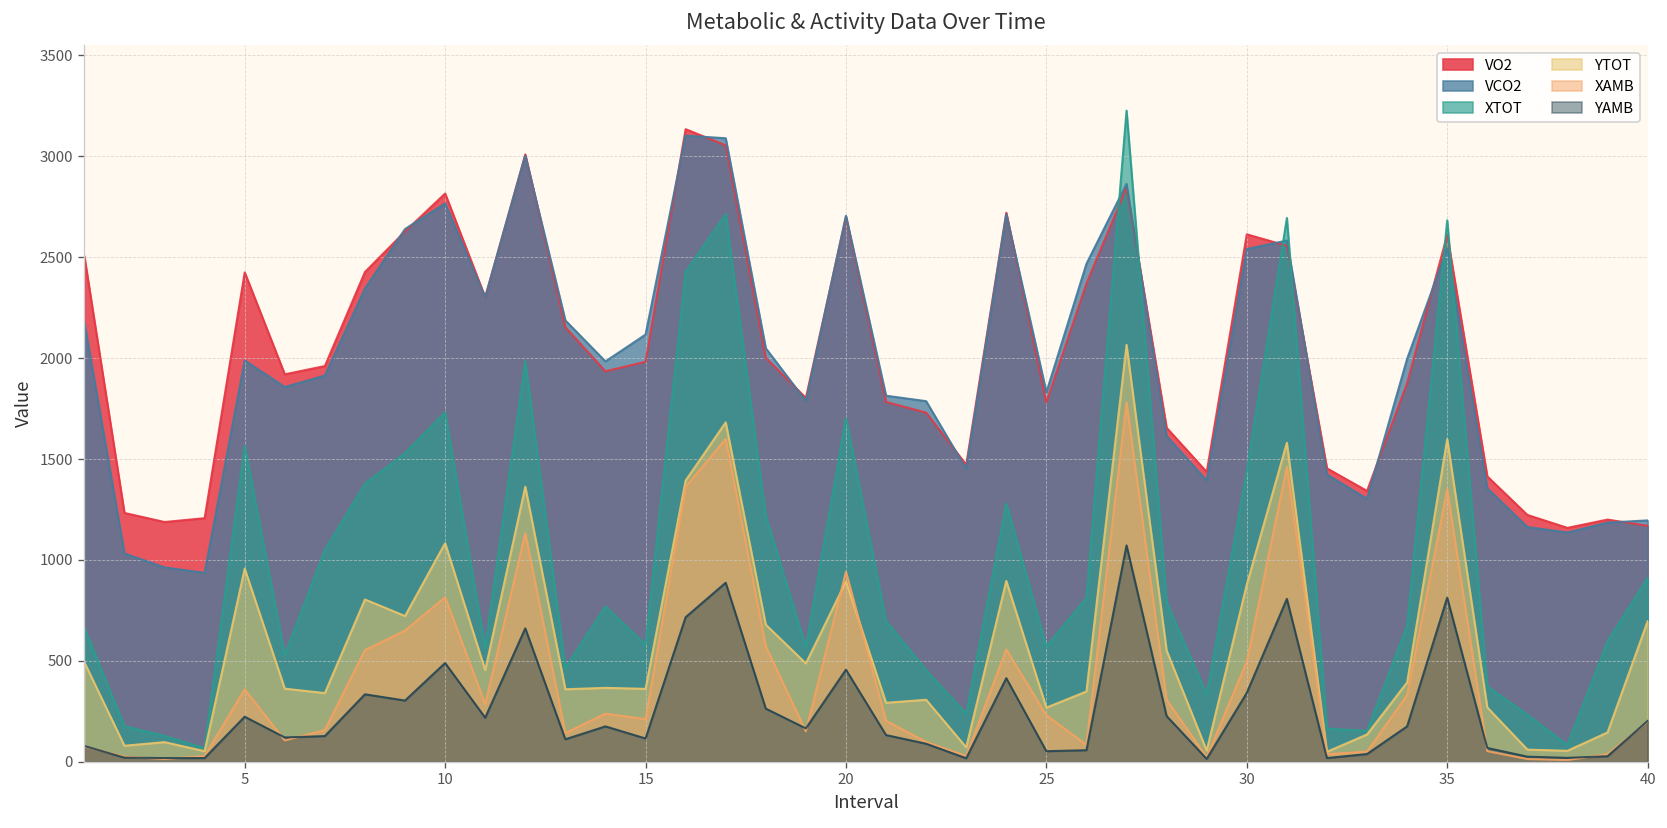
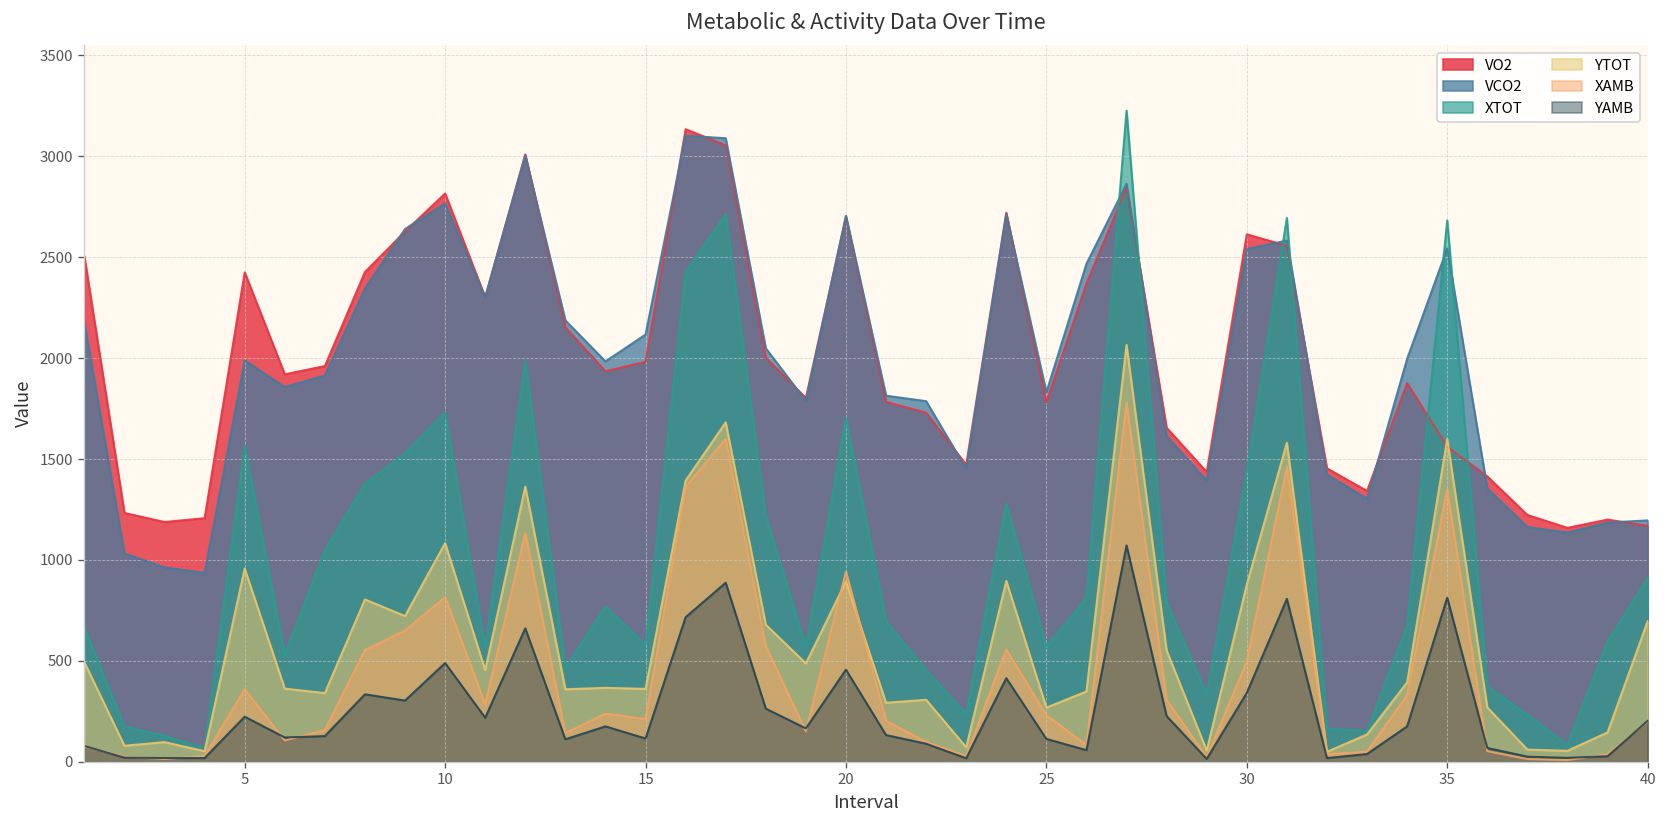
  {
    "VO2": {
      "5": 2430,
      "10": 2820,
      "15": 1980,
      "25": 1780,
      "30": 2610,
-     "35": 2610,
+     "35": 1560,
      "40": 1170
    },
    "YAMB": {
      "5": 220,
      "10": 490,
      "15": 120,
      "20": 460,
-     "25": 50,
+     "25": 110,
      "30": 340,
      "35": 810
    }
  }
